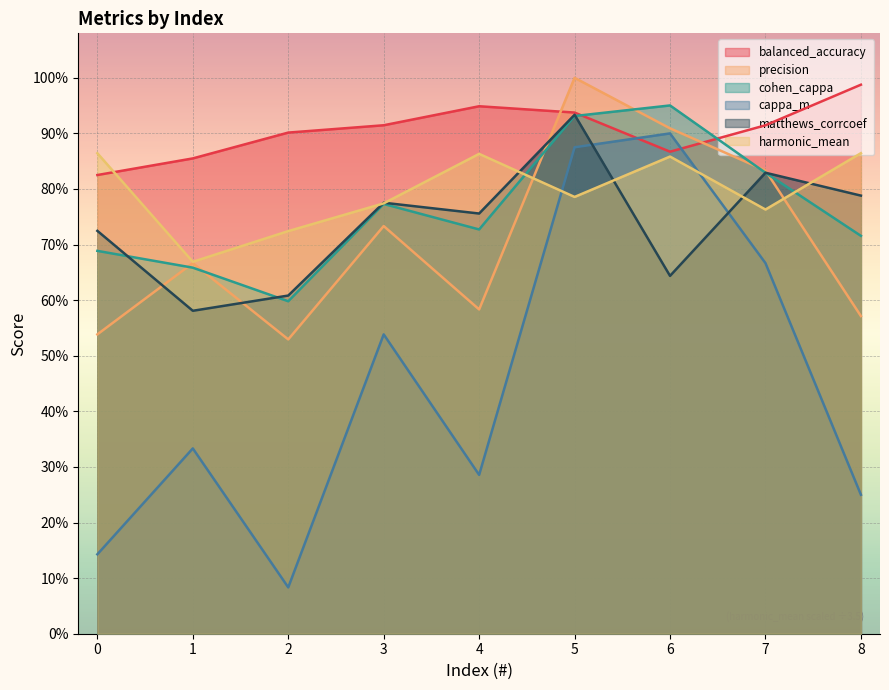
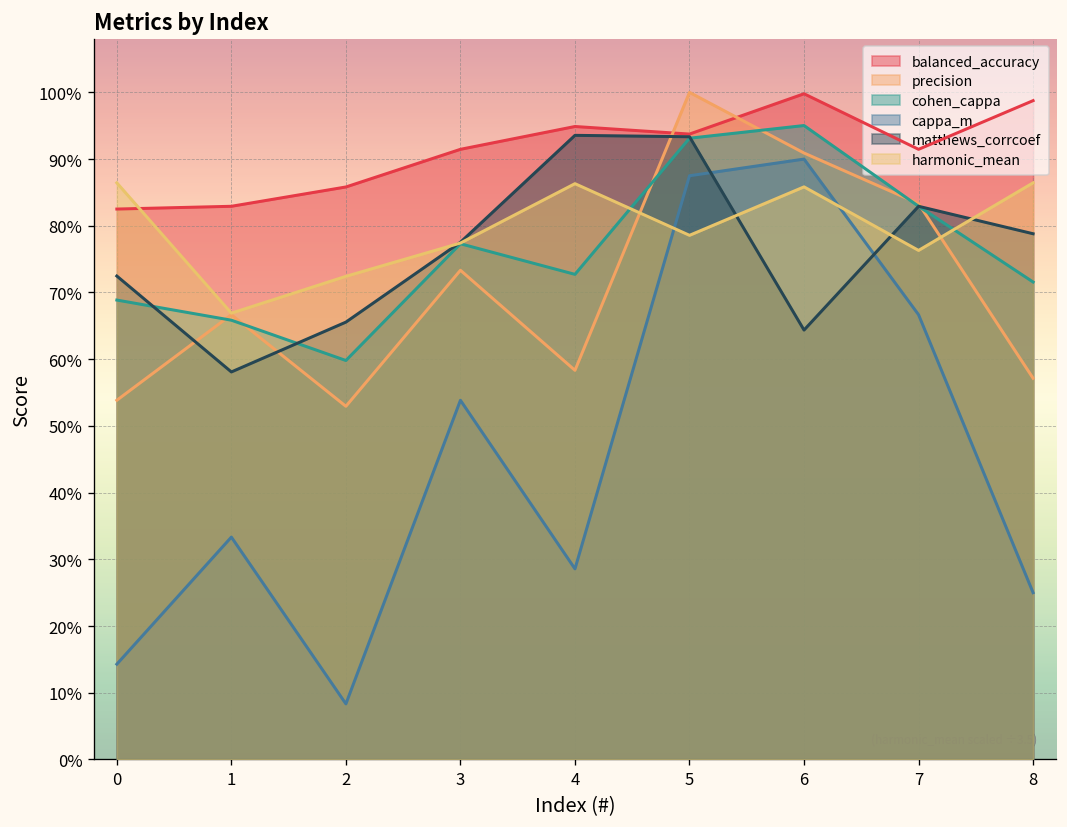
  {
    "balanced_accuracy": {
      "0": "83%",
-     "1": "86%",
-     "2": "90%",
+     "1": "83%",
+     "2": "86%",
      "3": "91%",
      "4": "95%",
-     "6": "87%"
+     "6": "100%"
    },
    "matthews_corrcoef": {
      "0": "72%",
      "1": "58%",
-     "2": "61%",
-     "4": "76%",
+     "2": "66%",
+     "4": "94%",
      "6": "64%",
      "8": "79%"
    }
  }
